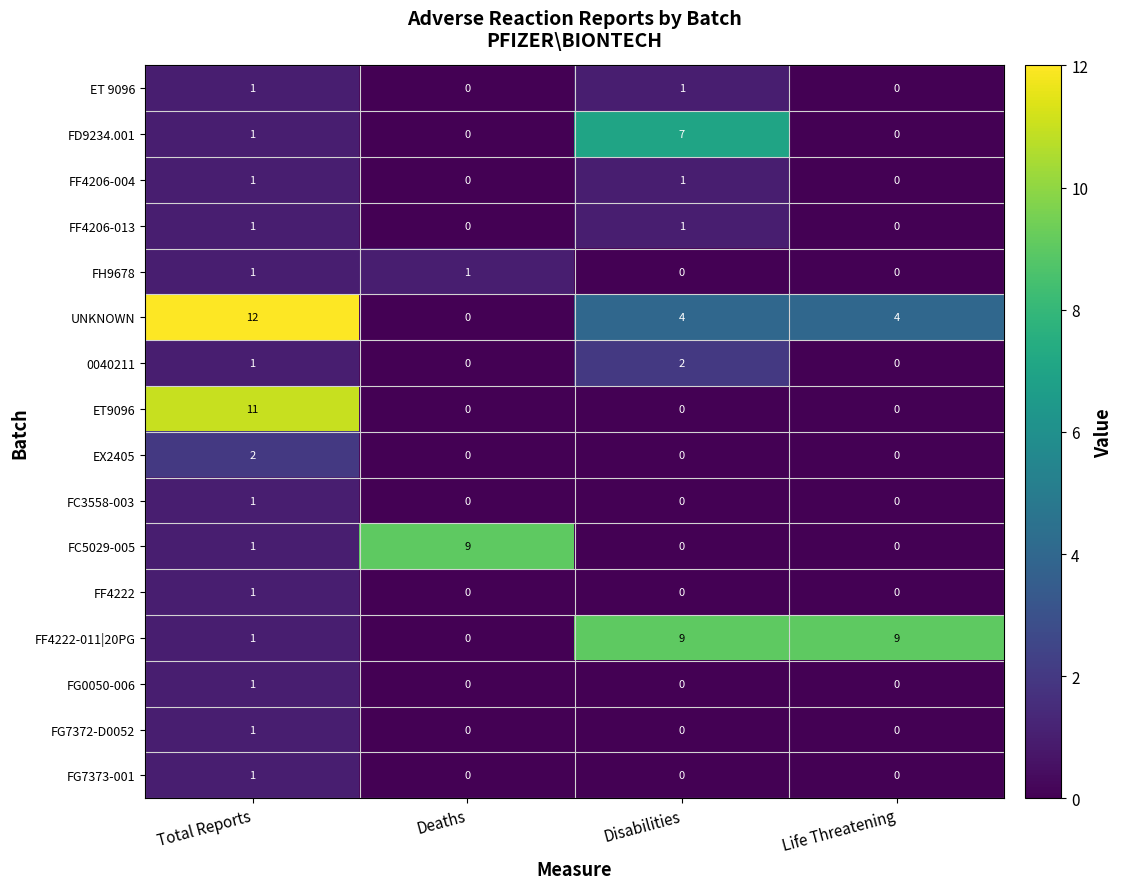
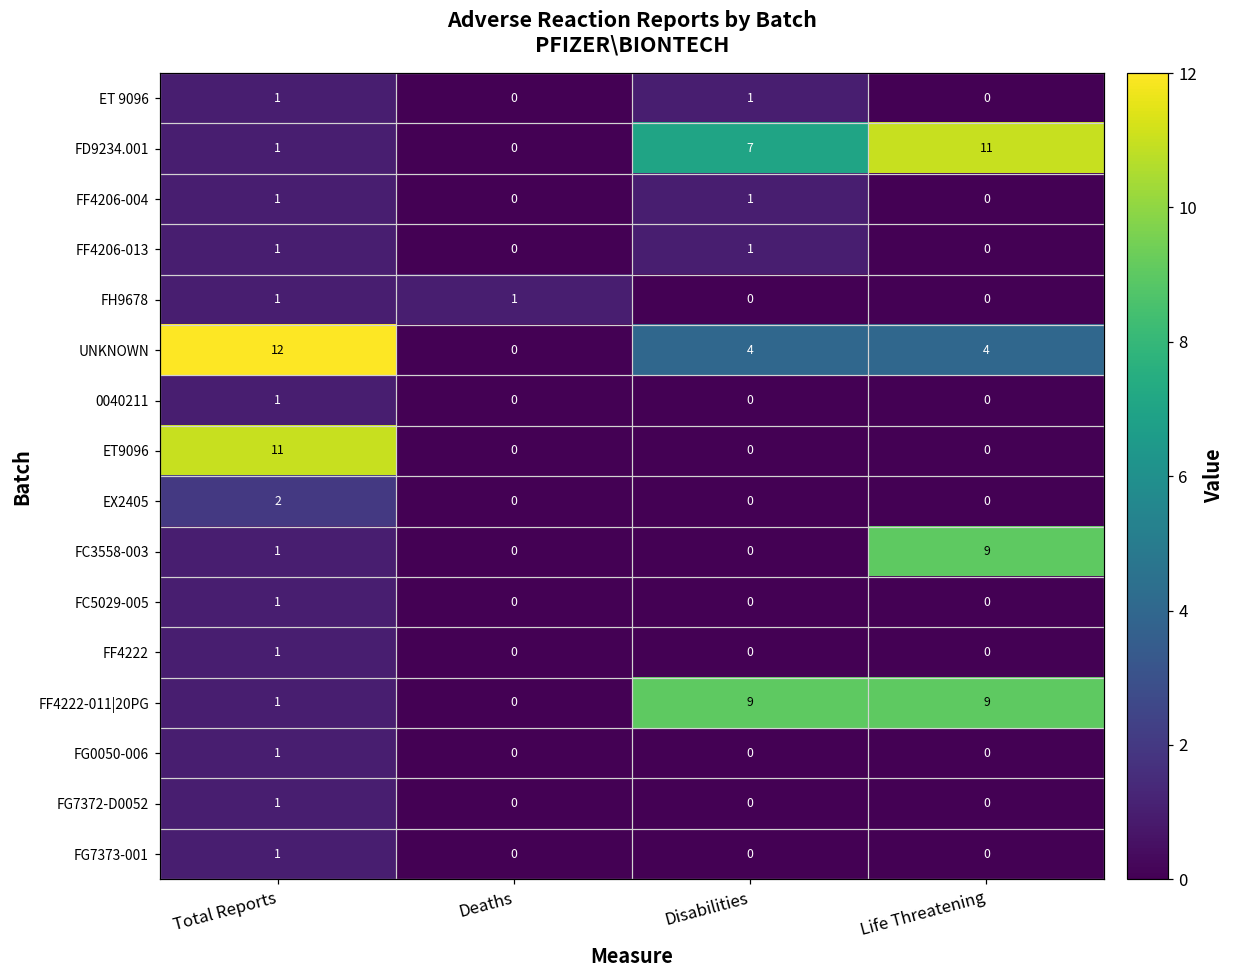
  {
    "ET 9096": {
      "Total Reports": 1,
      "Deaths": 0,
      "Disabilities": 1,
      "Life Threatening": 0
    },
    "FD9234.001": {
      "Total Reports": 1,
      "Deaths": 0,
      "Disabilities": 7,
-     "Life Threatening": 0
+     "Life Threatening": 11
    },
    "FF4206-004": {
      "Total Reports": 1,
      "Deaths": 0,
      "Disabilities": 1,
      "Life Threatening": 0
    },
    "FF4206-013": {
      "Total Reports": 1,
      "Deaths": 0,
      "Disabilities": 1,
      "Life Threatening": 0
    },
    "FH9678": {
      "Total Reports": 1,
      "Deaths": 1,
      "Disabilities": 0,
      "Life Threatening": 0
    },
    "UNKNOWN": {
      "Total Reports": 12,
      "Deaths": 0,
      "Disabilities": 4,
      "Life Threatening": 4
    },
    "0040211": {
      "Total Reports": 1,
      "Deaths": 0,
-     "Disabilities": 2,
+     "Disabilities": 0,
      "Life Threatening": 0
    },
    "ET9096": {
      "Total Reports": 11,
      "Deaths": 0,
      "Disabilities": 0,
      "Life Threatening": 0
    },
    "EX2405": {
      "Total Reports": 2,
      "Deaths": 0,
      "Disabilities": 0,
      "Life Threatening": 0
    },
    "FC3558-003": {
      "Total Reports": 1,
      "Deaths": 0,
      "Disabilities": 0,
-     "Life Threatening": 0
+     "Life Threatening": 9
    },
    "FC5029-005": {
      "Total Reports": 1,
-     "Deaths": 9,
+     "Deaths": 0,
      "Disabilities": 0,
      "Life Threatening": 0
    },
    "FF4222": {
      "Total Reports": 1,
      "Deaths": 0,
      "Disabilities": 0,
      "Life Threatening": 0
    },
    "FF4222-011|20PG": {
      "Total Reports": 1,
      "Deaths": 0,
      "Disabilities": 9,
      "Life Threatening": 9
    },
    "FG0050-006": {
      "Total Reports": 1,
      "Deaths": 0,
      "Disabilities": 0,
      "Life Threatening": 0
    },
    "FG7372-D0052": {
      "Total Reports": 1,
      "Deaths": 0,
      "Disabilities": 0,
      "Life Threatening": 0
    },
    "FG7373-001": {
      "Total Reports": 1,
      "Deaths": 0,
      "Disabilities": 0,
      "Life Threatening": 0
    }
  }
